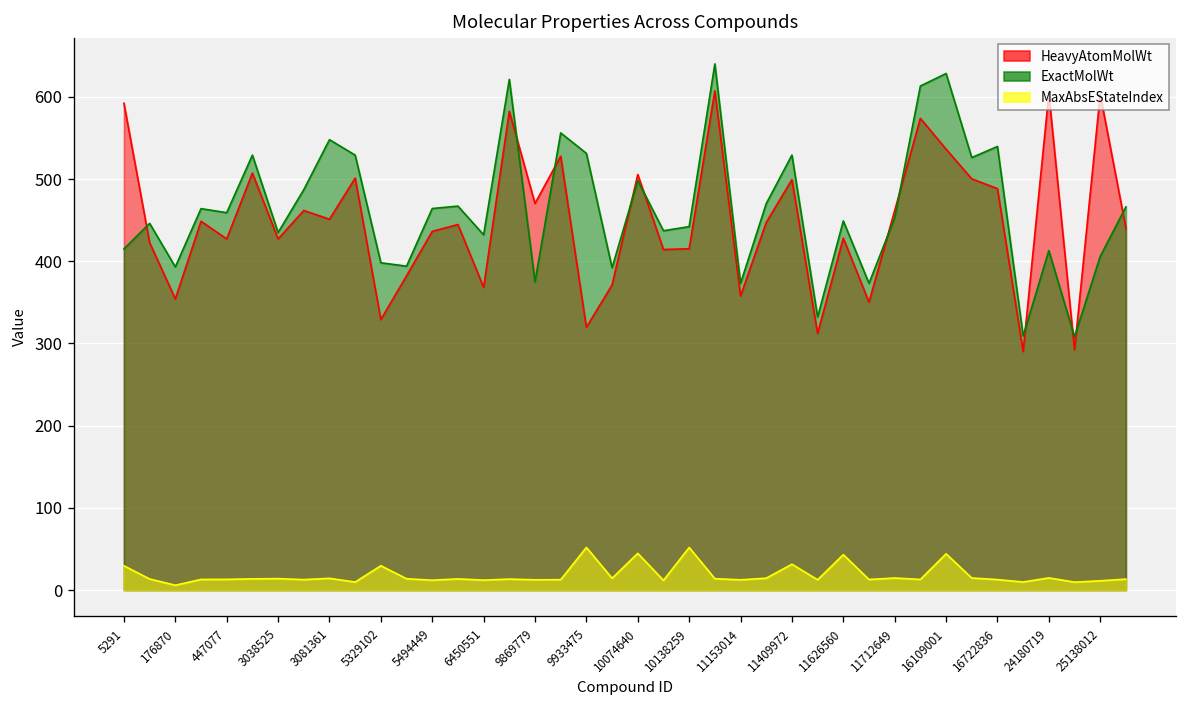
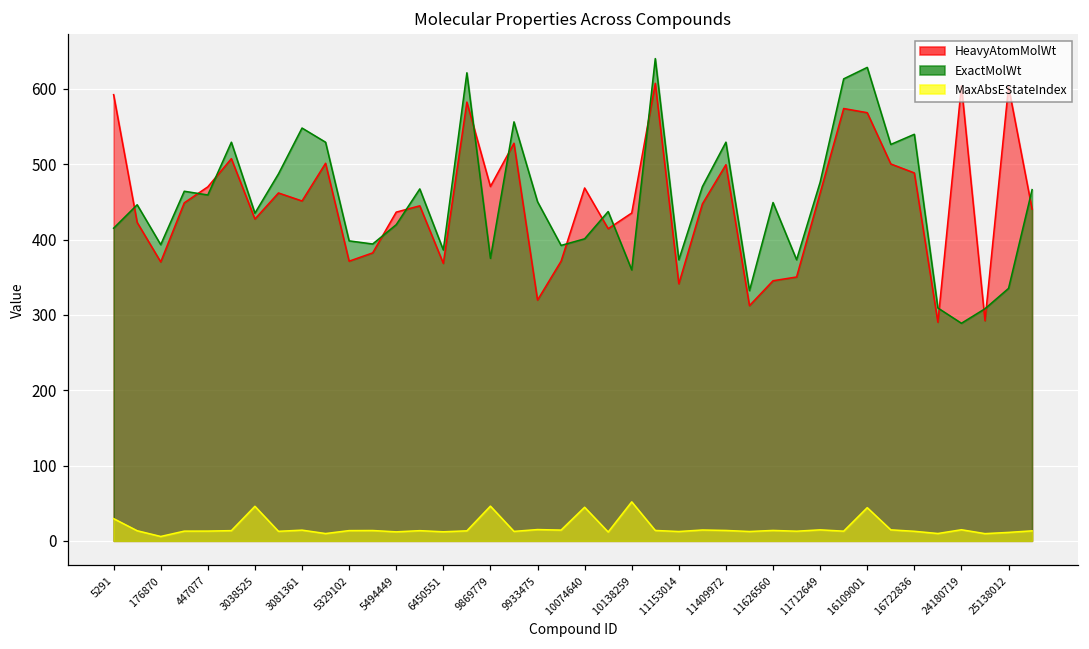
  {
    "HeavyAtomMolWt": {
      "5291": 590,
-     "176870": 350,
-     "447077": 430,
+     "176870": 370,
+     "447077": 470,
      "3038525": 430,
      "3081361": 450,
-     "5329102": 330,
+     "5329102": 370,
      "5494449": 440,
      "6450551": 370,
      "9869779": 470,
      "9933475": 320,
-     "10074640": 510,
-     "10138259": 420,
-     "11153014": 360,
+     "10074640": 470,
+     "10138259": 440,
+     "11153014": 340,
      "11409972": 500,
-     "11626560": 430,
+     "11626560": 350,
      "11712649": 460,
-     "16109001": 540,
+     "16109001": 570,
      "16722836": 490
    },
    "ExactMolWt": {
      "5291": 420,
      "176870": 390,
      "447077": 460,
      "3038525": 430,
      "3081361": 550,
      "5329102": 400,
-     "5494449": 460,
-     "6450551": 430,
+     "5494449": 420,
+     "6450551": 390,
      "9869779": 380,
-     "9933475": 530,
-     "10074640": 500,
-     "10138259": 440,
+     "9933475": 450,
+     "10074640": 400,
+     "10138259": 360,
      "11153014": 370,
      "11409972": 530,
      "11626560": 450,
-     "11712649": 450,
+     "11712649": 480,
      "16109001": 630,
      "16722836": 540,
-     "24180719": 410,
-     "25138012": 410
+     "24180719": 290,
+     "25138012": 340
    },
    "MaxAbsEStateIndex": {
      "5291": 30,
      "176870": 10,
      "447077": 10,
-     "3038525": 10,
+     "3038525": 50,
      "3081361": 10,
-     "5329102": 30,
+     "5329102": 10,
      "5494449": 10,
      "6450551": 10,
-     "9869779": 10,
-     "9933475": 50,
+     "9869779": 50,
+     "9933475": 20,
      "10074640": 40,
      "10138259": 50,
      "11153014": 10,
-     "11409972": 30,
-     "11626560": 40,
+     "11409972": 10,
+     "11626560": 10,
      "11712649": 10,
      "16109001": 40,
      "16722836": 10,
      "24180719": 10,
      "25138012": 10
    }
  }
